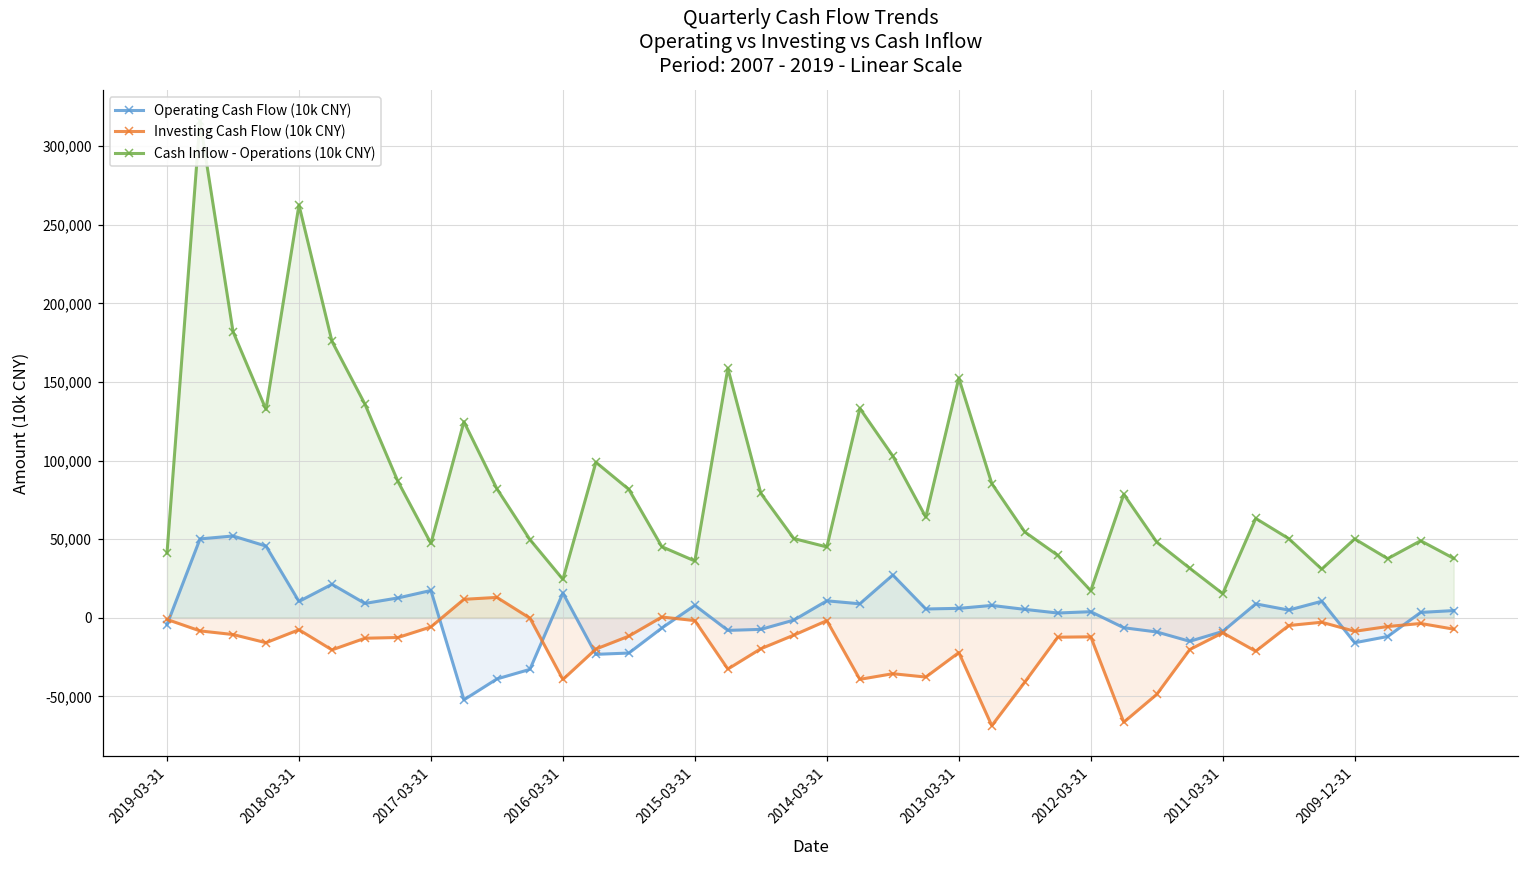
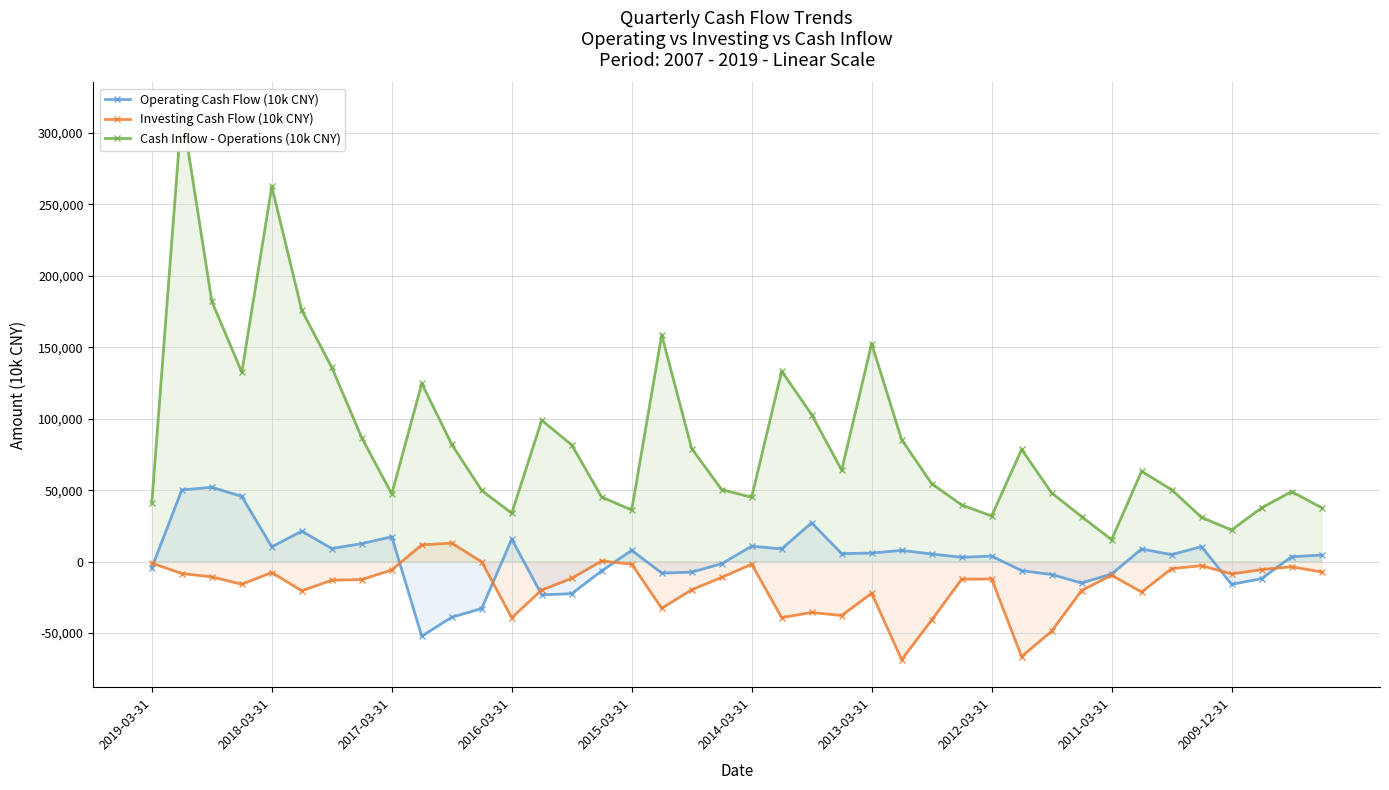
  {
    "Cash Inflow - Operations (10k CNY)": {
      "2019-03-31": "41,000",
      "2018-03-31": "263,000",
      "2017-03-31": "47,000",
-     "2016-03-31": "24,000",
+     "2016-03-31": "34,000",
      "2015-03-31": "36,000",
      "2014-03-31": "45,000",
      "2013-03-31": "153,000",
-     "2012-03-31": "17,000",
+     "2012-03-31": "32,000",
      "2011-03-31": "15,000",
-     "2009-12-31": "50,000"
+     "2009-12-31": "22,000"
    }
  }
